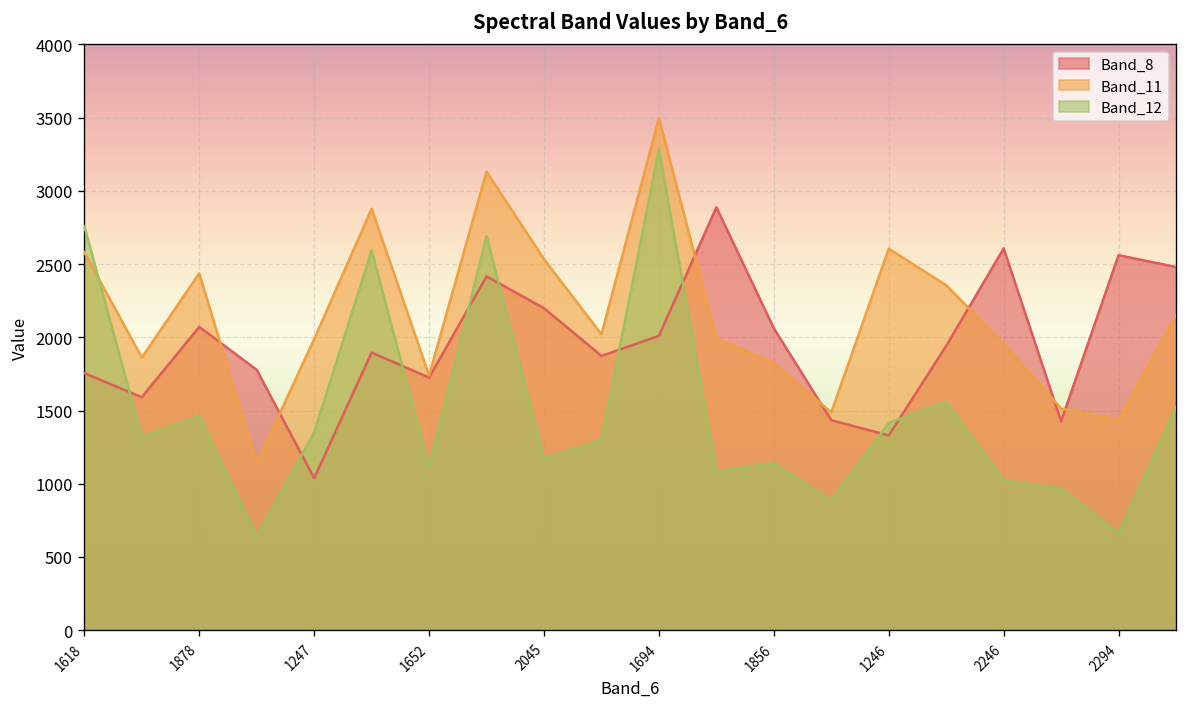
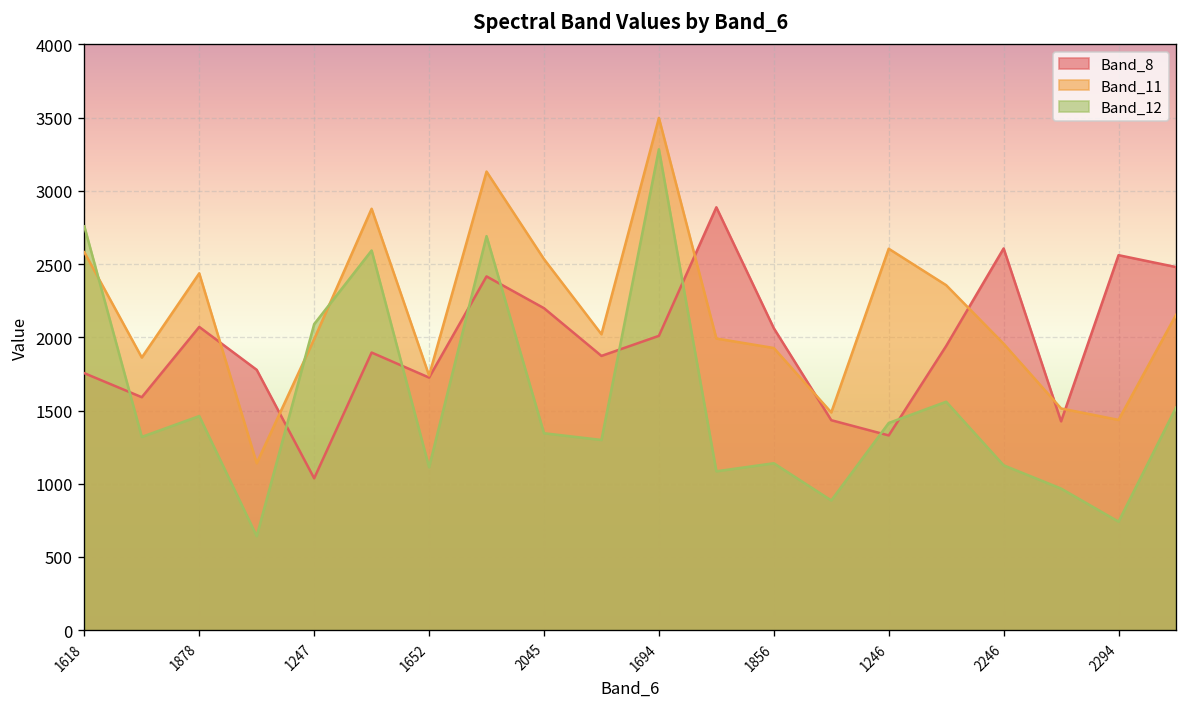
  {
    "Band_8": {
      "1618": 1760,
      "1878": 2070,
      "1247": 1040,
      "2045": 2200,
      "1694": 2010,
      "1856": 2060,
      "1246": 1330,
      "2246": 2610,
      "2294": 2560
    },
    "Band_11": {
      "1618": 2580,
      "1878": 2440,
      "1247": 1990,
      "2045": 2530,
      "1694": 3500,
-     "1856": 1830,
+     "1856": 1930,
      "1246": 2610,
      "2246": 1960,
      "2294": 1440
    },
    "Band_12": {
      "1618": 2760,
      "1878": 1460,
-     "1247": 1350,
+     "1247": 2090,
      "1652": 1110,
-     "2045": 1170,
+     "2045": 1350,
      "1694": 3280,
      "1856": 1140,
      "1246": 1420,
-     "2246": 1020,
-     "2294": 660
+     "2246": 1130,
+     "2294": 740
    }
  }
